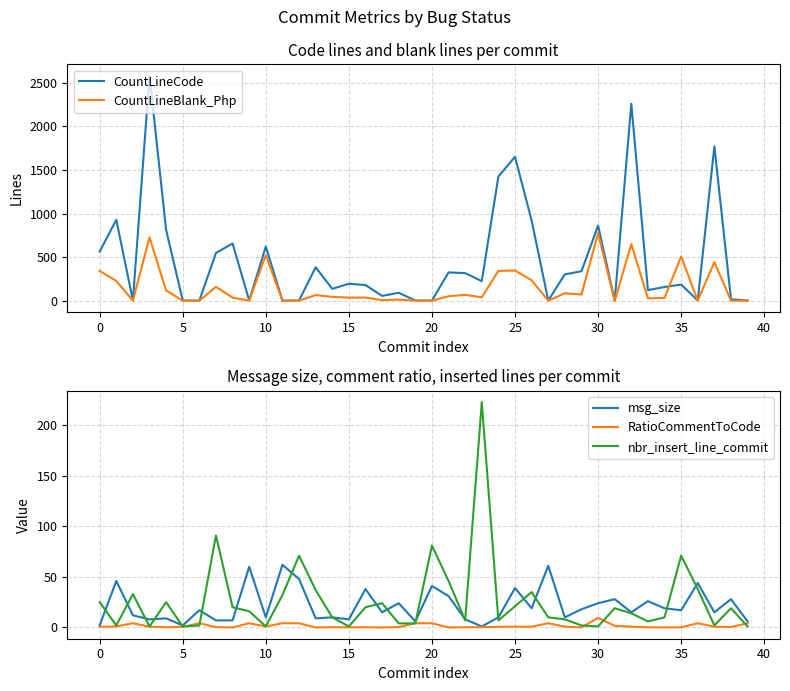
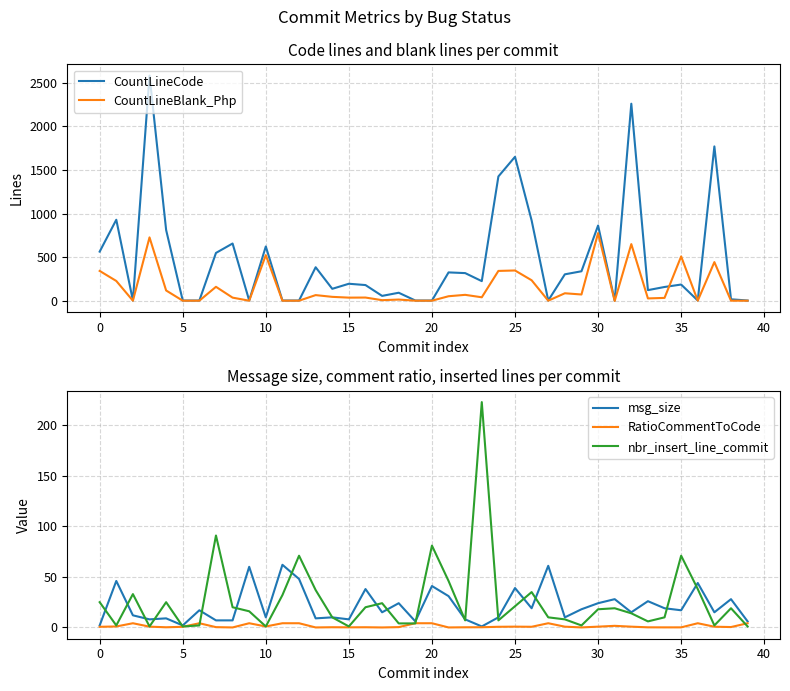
  {
    "Code lines and blank lines per commit": {
      "CountLineCode": {
        "0": 600,
        "10": 600,
        "15": 200,
        "25": 1700,
        "30": 900,
        "35": 200
      },
      "CountLineBlank_Php": {
        "0": 300,
        "10": 500,
        "15": 0,
        "25": 400,
        "30": 800,
        "35": 500
      }
    },
    "Message size, comment ratio, inserted lines per commit": {
      "msg_size": {
        "10": 10,
        "15": 8,
        "20": 41,
        "25": 39,
        "30": 24,
        "35": 17
      },
      "RatioCommentToCode": {
        "20": 4,
        "25": 1,
-       "30": 9,
+       "30": 1,
        "35": 0
      },
      "nbr_insert_line_commit": {
        "0": 25,
        "20": 81,
        "25": 21,
-       "30": 1,
+       "30": 18,
        "35": 71
      }
    }
  }
